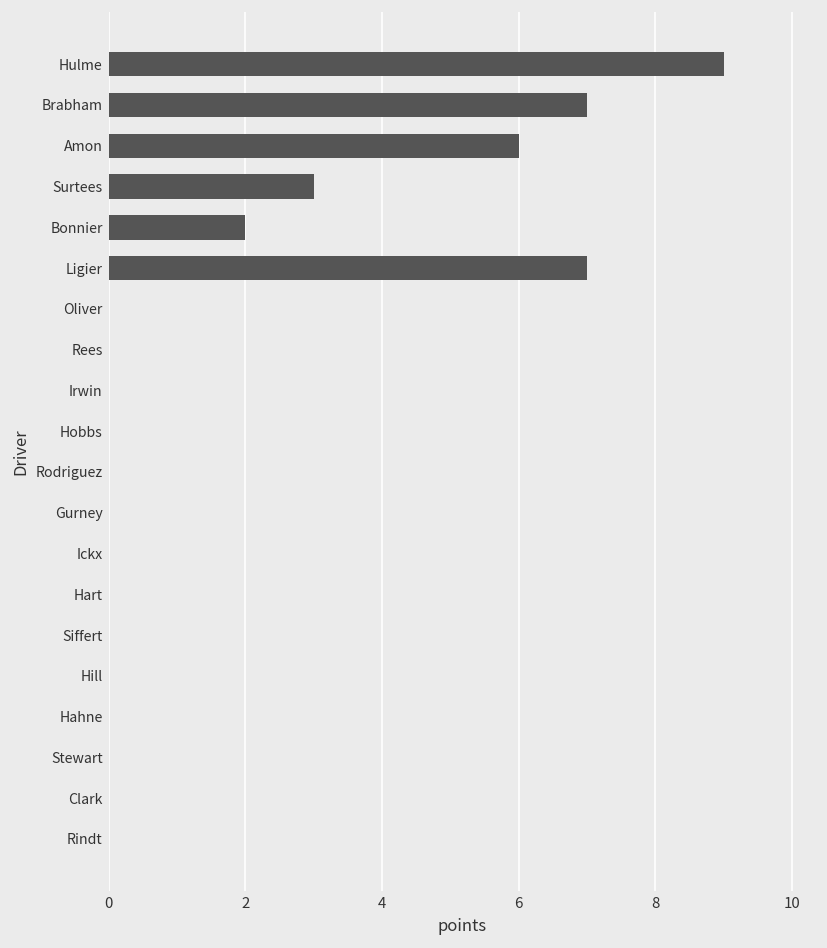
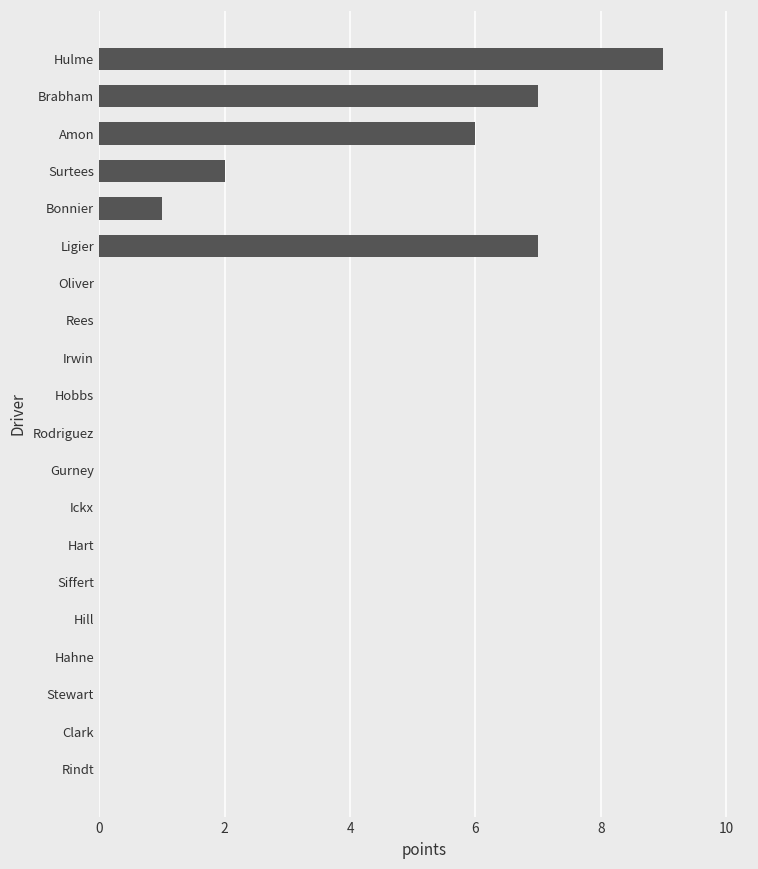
  {
    "Hulme": 9,
    "Brabham": 7,
    "Amon": 6,
-   "Surtees": 3,
-   "Bonnier": 2,
+   "Surtees": 2,
+   "Bonnier": 1,
    "Ligier": 7,
    "Oliver": 0,
    "Rees": 0,
    "Irwin": 0,
    "Hobbs": 0,
    "Rodriguez": 0,
    "Gurney": 0,
    "Ickx": 0,
    "Hart": 0,
    "Siffert": 0,
    "Hill": 0,
    "Hahne": 0,
    "Stewart": 0,
    "Clark": 0,
    "Rindt": 0
  }
